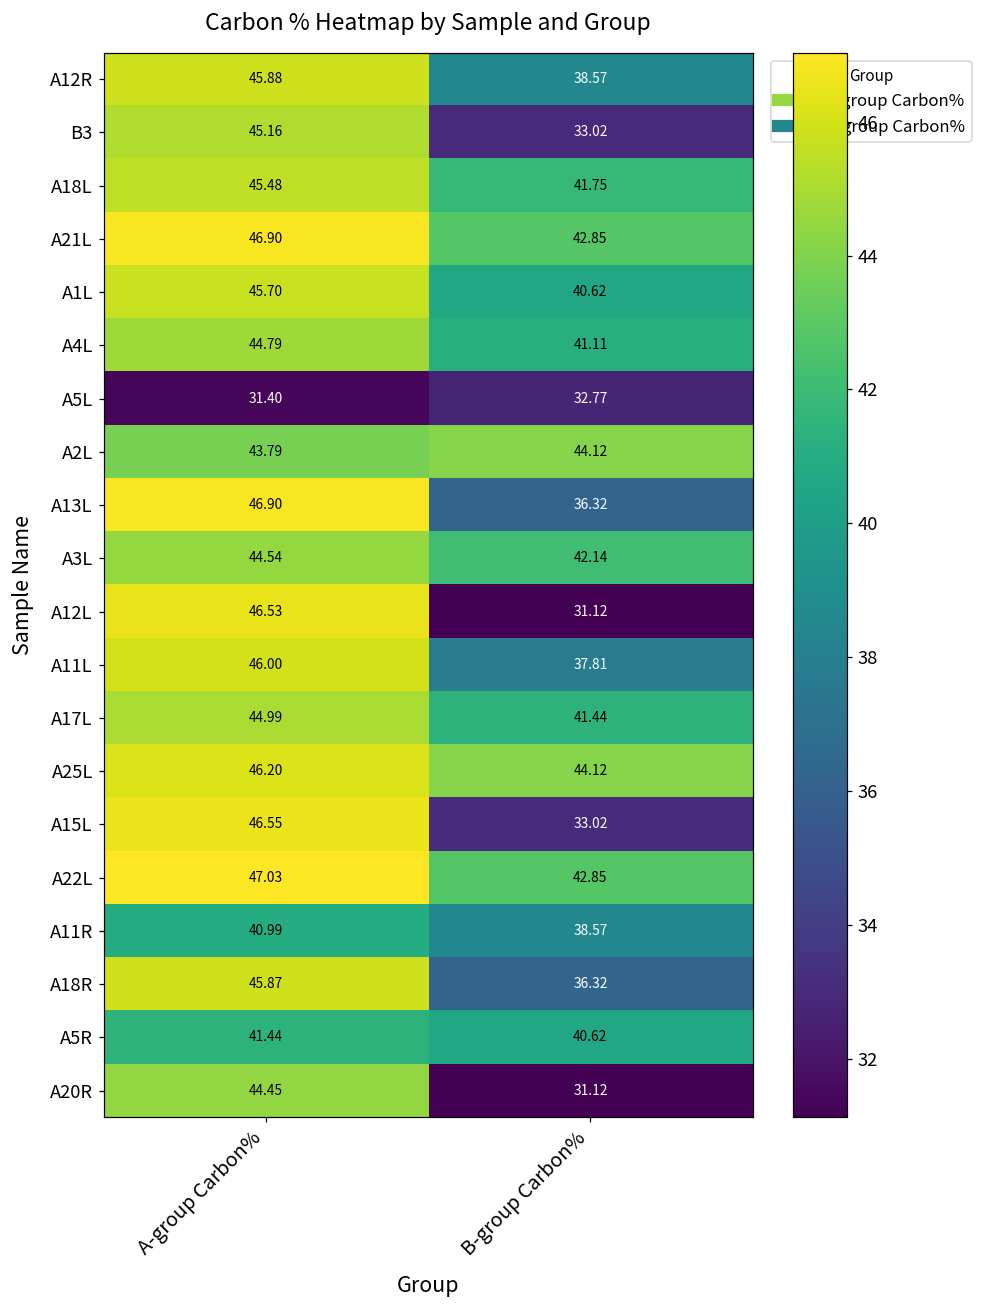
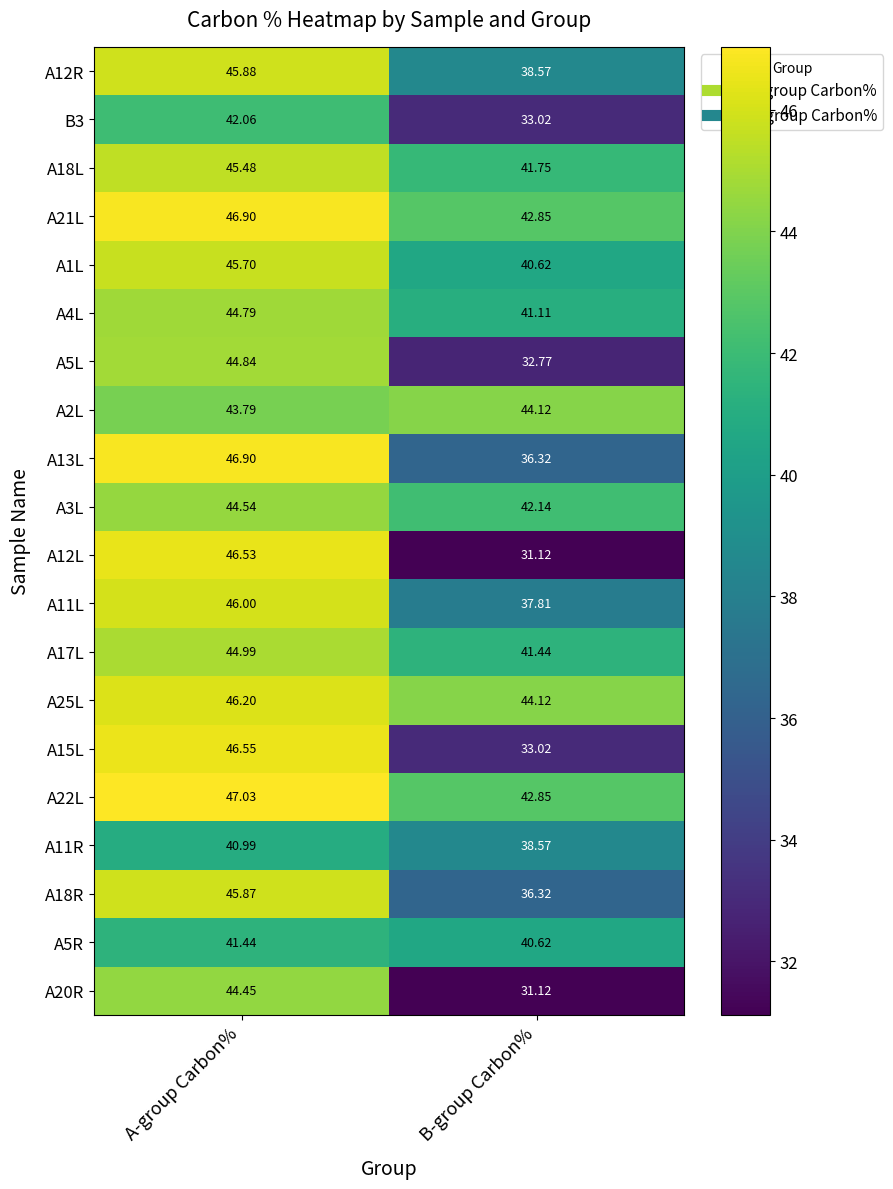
  {
    "A12R": {
      "A-group Carbon%": 45.88,
      "B-group Carbon%": 38.57
    },
    "B3": {
-     "A-group Carbon%": 45.16,
+     "A-group Carbon%": 42.06,
      "B-group Carbon%": 33.02
    },
    "A18L": {
      "A-group Carbon%": 45.48,
      "B-group Carbon%": 41.75
    },
    "A21L": {
      "A-group Carbon%": 46.90,
      "B-group Carbon%": 42.85
    },
    "A1L": {
      "A-group Carbon%": 45.70,
      "B-group Carbon%": 40.62
    },
    "A4L": {
      "A-group Carbon%": 44.79,
      "B-group Carbon%": 41.11
    },
    "A5L": {
-     "A-group Carbon%": 31.40,
+     "A-group Carbon%": 44.84,
      "B-group Carbon%": 32.77
    },
    "A2L": {
      "A-group Carbon%": 43.79,
      "B-group Carbon%": 44.12
    },
    "A13L": {
      "A-group Carbon%": 46.90,
      "B-group Carbon%": 36.32
    },
    "A3L": {
      "A-group Carbon%": 44.54,
      "B-group Carbon%": 42.14
    },
    "A12L": {
      "A-group Carbon%": 46.53,
      "B-group Carbon%": 31.12
    },
    "A11L": {
      "A-group Carbon%": 46.00,
      "B-group Carbon%": 37.81
    },
    "A17L": {
      "A-group Carbon%": 44.99,
      "B-group Carbon%": 41.44
    },
    "A25L": {
      "A-group Carbon%": 46.20,
      "B-group Carbon%": 44.12
    },
    "A15L": {
      "A-group Carbon%": 46.55,
      "B-group Carbon%": 33.02
    },
    "A22L": {
      "A-group Carbon%": 47.03,
      "B-group Carbon%": 42.85
    },
    "A11R": {
      "A-group Carbon%": 40.99,
      "B-group Carbon%": 38.57
    },
    "A18R": {
      "A-group Carbon%": 45.87,
      "B-group Carbon%": 36.32
    },
    "A5R": {
      "A-group Carbon%": 41.44,
      "B-group Carbon%": 40.62
    },
    "A20R": {
      "A-group Carbon%": 44.45,
      "B-group Carbon%": 31.12
    }
  }
